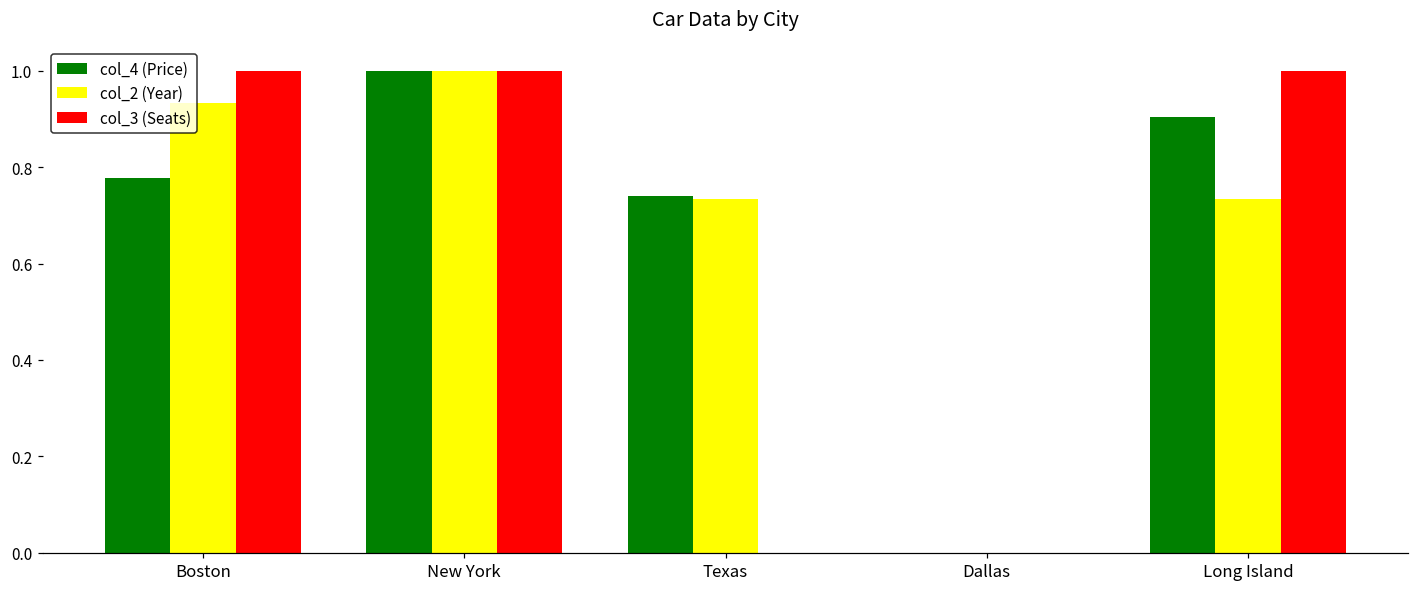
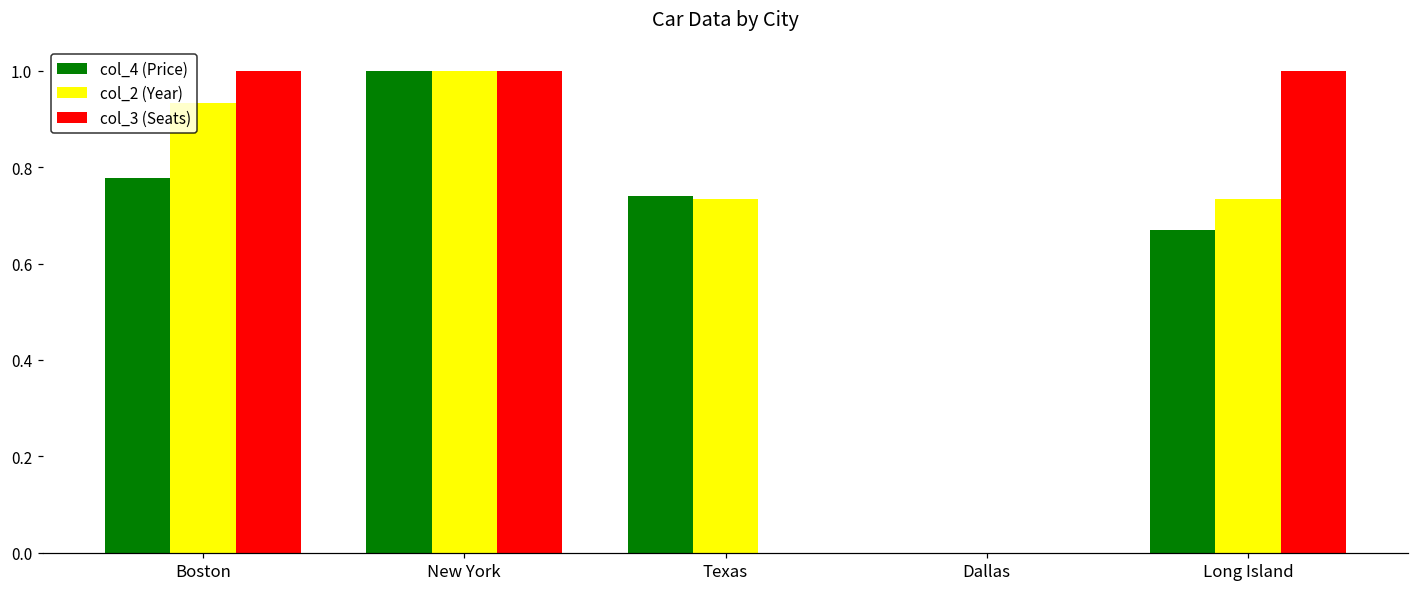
  {
    "col_4 (Price)": {
      "Boston": 0.78,
      "New York": 1.00,
      "Texas": 0.74,
      "Dallas": 0.00,
-     "Long Island": 0.90
+     "Long Island": 0.67
    },
    "col_2 (Year)": {
      "Boston": 0.93,
      "New York": 1.00,
      "Texas": 0.73,
      "Dallas": 0.00,
      "Long Island": 0.73
    },
    "col_3 (Seats)": {
      "Boston": 1.00,
      "New York": 1.00,
      "Texas": 0.00,
      "Dallas": 0.00,
      "Long Island": 1.00
    }
  }
